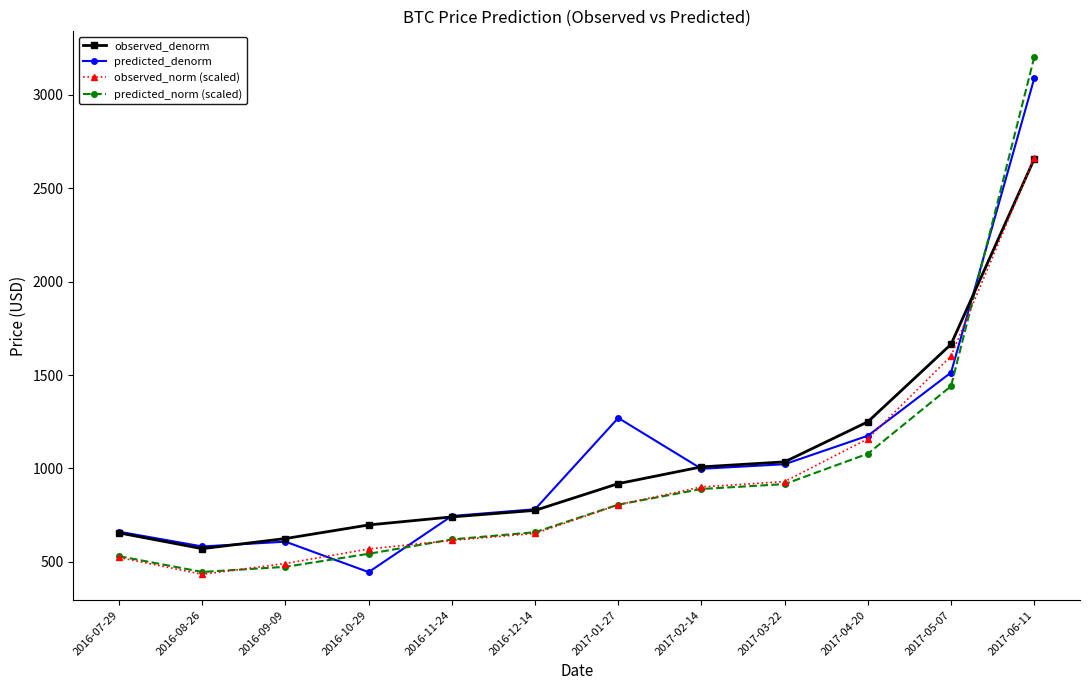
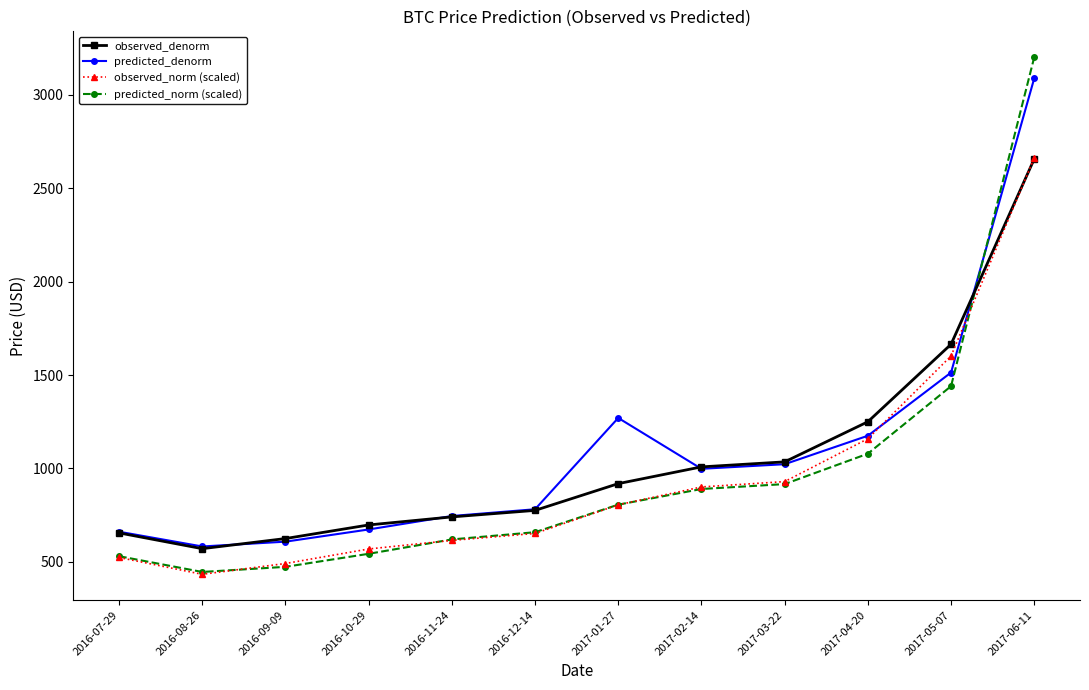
  {
    "observed_denorm": {
      "2016-09-09": 620,
      "2016-10-29": 700,
      "2017-01-27": 920,
      "2017-04-20": 1250,
      "2017-05-07": 1660
    },
    "predicted_denorm": {
      "2016-09-09": 610,
-     "2016-10-29": 440,
+     "2016-10-29": 670,
      "2017-01-27": 1270,
      "2017-04-20": 1170,
      "2017-05-07": 1510,
      "2017-06-11": 3090
    },
    "observed_norm (scaled)": {
      "2016-09-09": 490,
      "2016-10-29": 570,
      "2017-04-20": 1160,
      "2017-05-07": 1600
    },
    "predicted_norm (scaled)": {
      "2016-09-09": 470,
      "2016-10-29": 540,
      "2017-04-20": 1080,
      "2017-05-07": 1440,
      "2017-06-11": 3200
    }
  }
